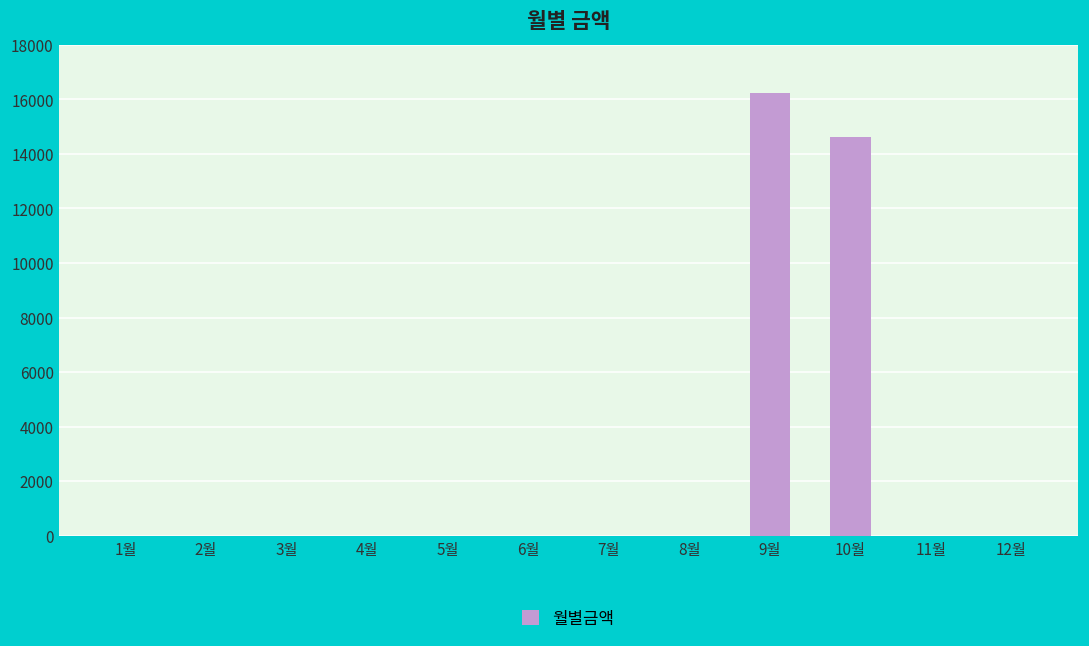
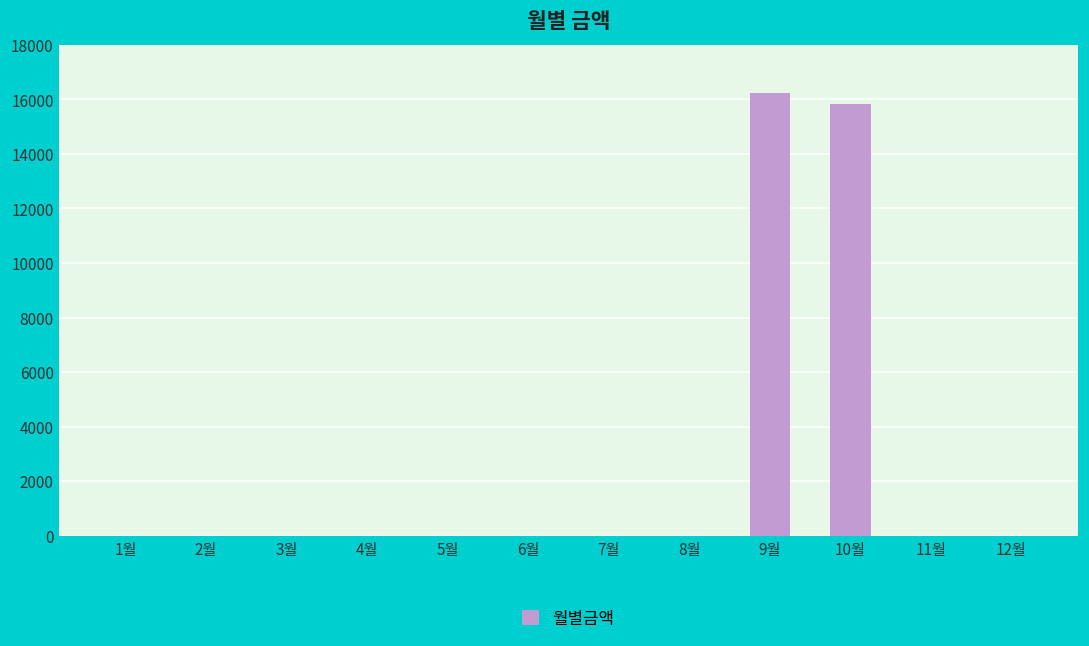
  {
    "1월": 0,
    "2월": 0,
    "3월": 0,
    "4월": 0,
    "5월": 0,
    "6월": 0,
    "7월": 0,
    "8월": 0,
    "9월": 16300,
-   "10월": 14600,
+   "10월": 15800,
    "11월": 0,
    "12월": 0
  }
